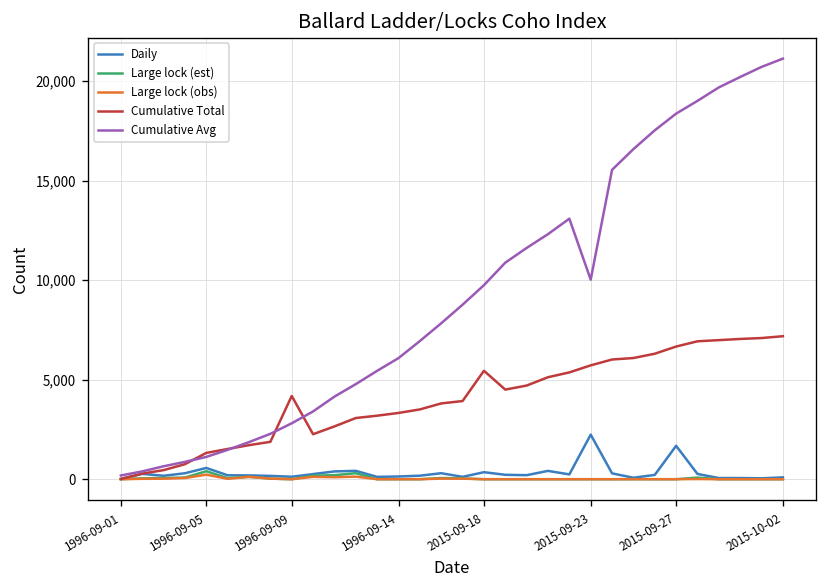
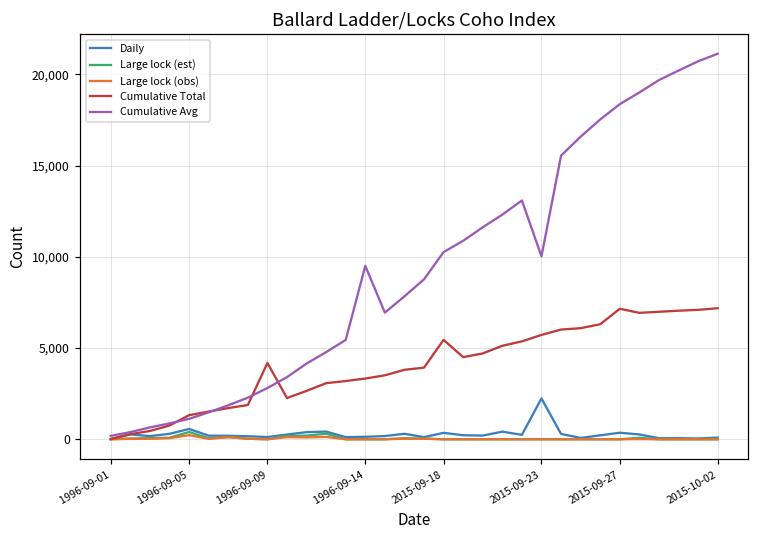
  {
    "Daily": {
      "1996-09-05": "600",
      "2015-09-18": "400",
      "2015-09-23": "2,200",
-     "2015-09-27": "1,700"
+     "2015-09-27": "400"
    },
    "Large lock (est)": {
      "1996-09-05": "400"
    },
    "Large lock (obs)": {
      "1996-09-05": "200"
    },
    "Cumulative Total": {
      "1996-09-05": "1,300",
      "1996-09-09": "4,200",
      "1996-09-14": "3,300",
      "2015-09-18": "5,400",
      "2015-09-23": "5,700",
-     "2015-09-27": "6,700",
+     "2015-09-27": "7,200",
      "2015-10-02": "7,200"
    },
    "Cumulative Avg": {
      "1996-09-01": "200",
      "1996-09-05": "1,100",
      "1996-09-09": "2,800",
-     "1996-09-14": "6,100",
-     "2015-09-18": "9,800",
+     "1996-09-14": "9,500",
+     "2015-09-18": "10,300",
      "2015-09-23": "10,000",
      "2015-09-27": "18,400",
      "2015-10-02": "21,100"
    }
  }
